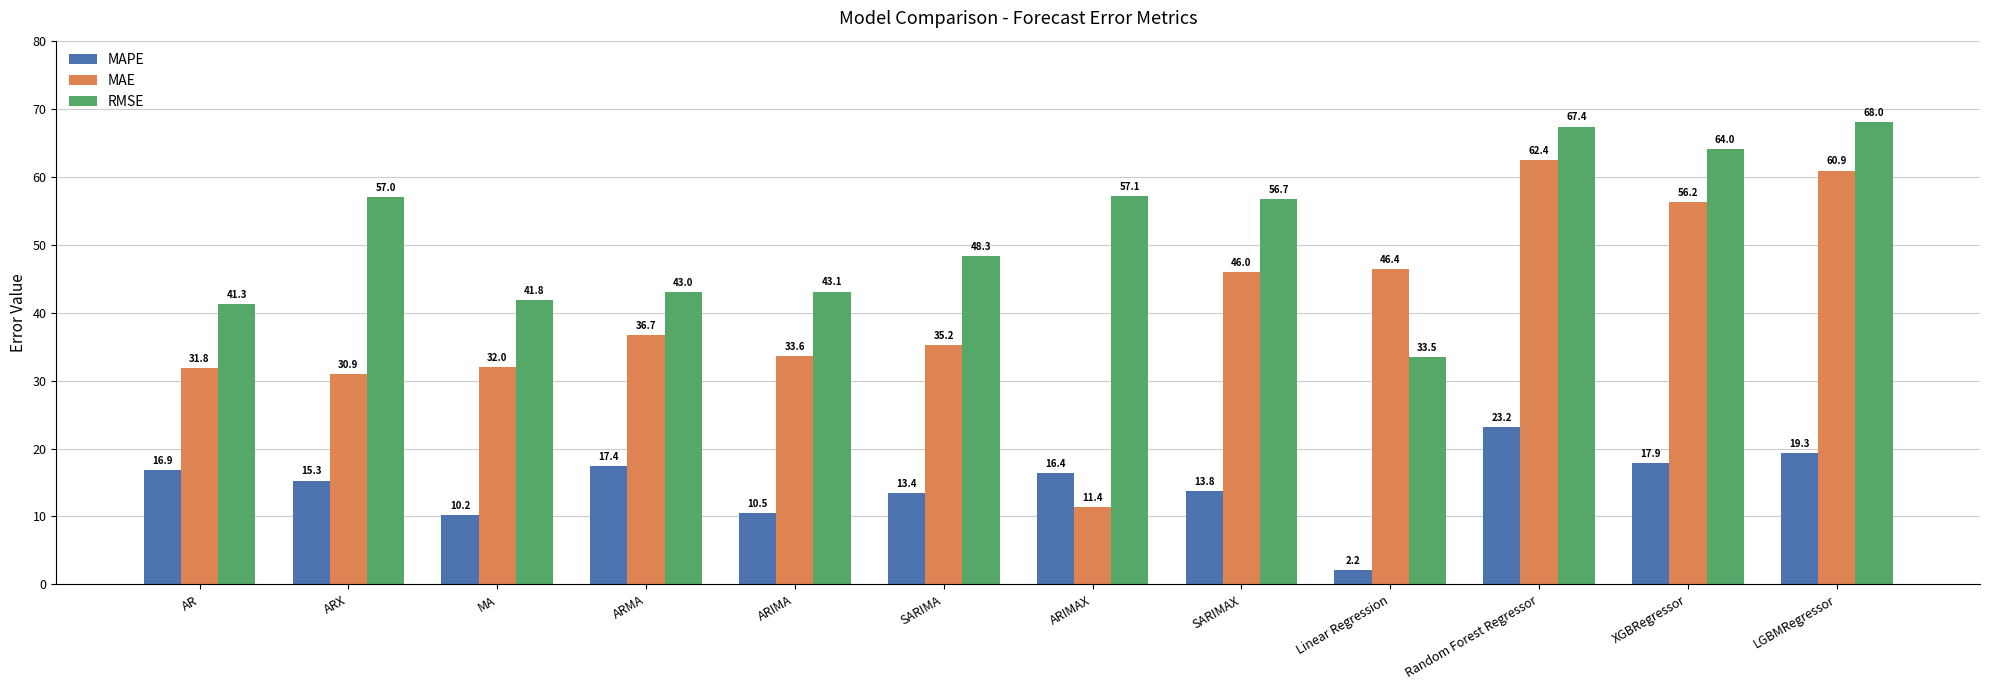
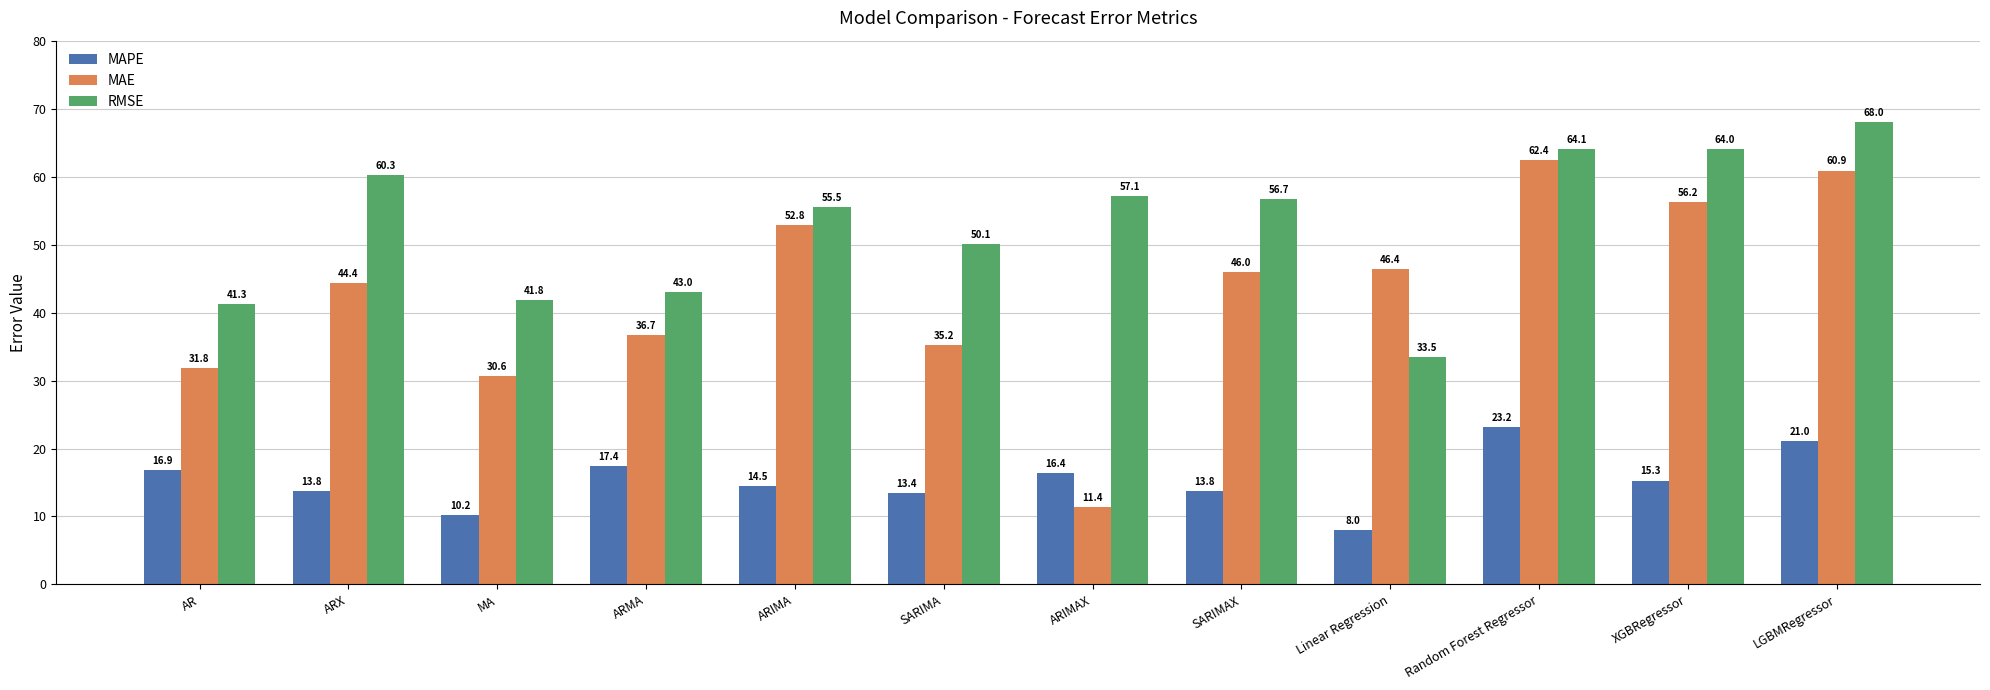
  {
    "MAPE": {
      "AR": 16.9,
-     "ARX": 15.3,
+     "ARX": 13.8,
      "MA": 10.2,
      "ARMA": 17.4,
-     "ARIMA": 10.5,
+     "ARIMA": 14.5,
      "SARIMA": 13.4,
      "ARIMAX": 16.4,
      "SARIMAX": 13.8,
-     "Linear Regression": 2.2,
+     "Linear Regression": 8.0,
      "Random Forest Regressor": 23.2,
-     "XGBRegressor": 17.9,
-     "LGBMRegressor": 19.3
+     "XGBRegressor": 15.3,
+     "LGBMRegressor": 21.0
    },
    "MAE": {
      "AR": 31.8,
-     "ARX": 30.9,
-     "MA": 32.0,
+     "ARX": 44.4,
+     "MA": 30.6,
      "ARMA": 36.7,
-     "ARIMA": 33.6,
+     "ARIMA": 52.8,
      "SARIMA": 35.2,
      "ARIMAX": 11.4,
      "SARIMAX": 46.0,
      "Linear Regression": 46.4,
      "Random Forest Regressor": 62.4,
      "XGBRegressor": 56.2,
      "LGBMRegressor": 60.9
    },
    "RMSE": {
      "AR": 41.3,
-     "ARX": 57.0,
+     "ARX": 60.3,
      "MA": 41.8,
      "ARMA": 43.0,
-     "ARIMA": 43.1,
-     "SARIMA": 48.3,
+     "ARIMA": 55.5,
+     "SARIMA": 50.1,
      "ARIMAX": 57.1,
      "SARIMAX": 56.7,
      "Linear Regression": 33.5,
-     "Random Forest Regressor": 67.4,
+     "Random Forest Regressor": 64.1,
      "XGBRegressor": 64.0,
      "LGBMRegressor": 68.0
    }
  }
